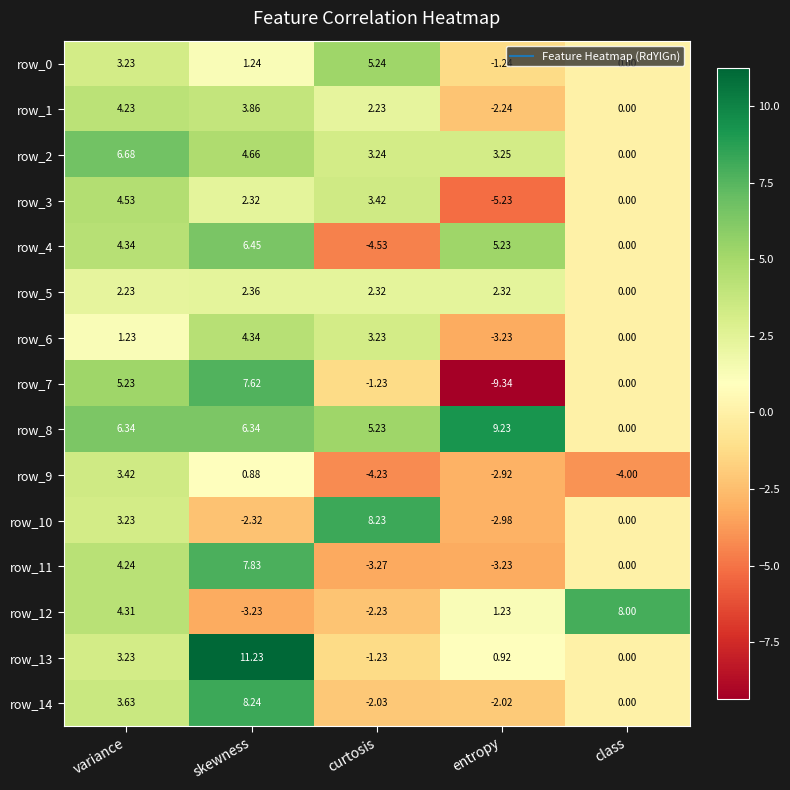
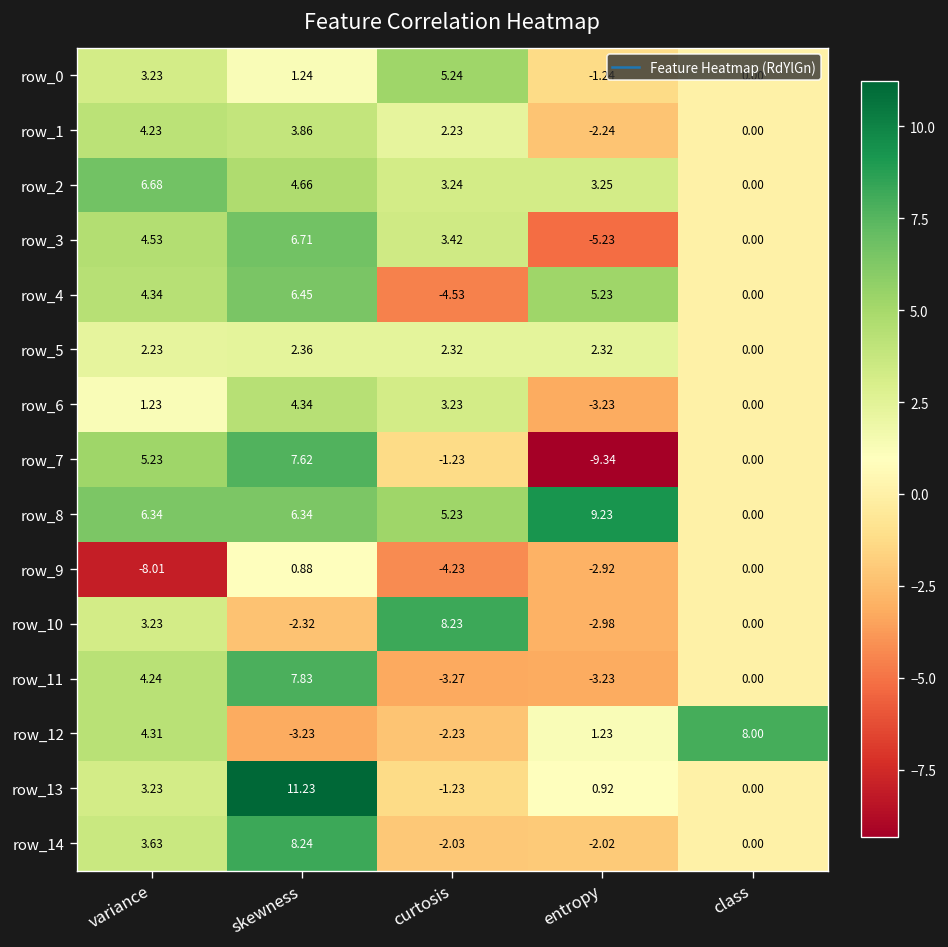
  {
    "row_0": {
      "variance": 3.23,
      "skewness": 1.24,
      "curtosis": 5.24
    },
    "row_1": {
      "variance": 4.23,
      "skewness": 3.86,
      "curtosis": 2.23,
      "entropy": -2.24,
      "class": 0.00
    },
    "row_2": {
      "variance": 6.68,
      "skewness": 4.66,
      "curtosis": 3.24,
      "entropy": 3.25,
      "class": 0.00
    },
    "row_3": {
      "variance": 4.53,
-     "skewness": 2.32,
+     "skewness": 6.71,
      "curtosis": 3.42,
      "entropy": -5.23,
      "class": 0.00
    },
    "row_4": {
      "variance": 4.34,
      "skewness": 6.45,
      "curtosis": -4.53,
      "entropy": 5.23,
      "class": 0.00
    },
    "row_5": {
      "variance": 2.23,
      "skewness": 2.36,
      "curtosis": 2.32,
      "entropy": 2.32,
      "class": 0.00
    },
    "row_6": {
      "variance": 1.23,
      "skewness": 4.34,
      "curtosis": 3.23,
      "entropy": -3.23,
      "class": 0.00
    },
    "row_7": {
      "variance": 5.23,
      "skewness": 7.62,
      "curtosis": -1.23,
      "entropy": -9.34,
      "class": 0.00
    },
    "row_8": {
      "variance": 6.34,
      "skewness": 6.34,
      "curtosis": 5.23,
      "entropy": 9.23,
      "class": 0.00
    },
    "row_9": {
-     "variance": 3.42,
+     "variance": -8.01,
      "skewness": 0.88,
      "curtosis": -4.23,
      "entropy": -2.92,
-     "class": -4.00
+     "class": 0.00
    },
    "row_10": {
      "variance": 3.23,
      "skewness": -2.32,
      "curtosis": 8.23,
      "entropy": -2.98,
      "class": 0.00
    },
    "row_11": {
      "variance": 4.24,
      "skewness": 7.83,
      "curtosis": -3.27,
      "entropy": -3.23,
      "class": 0.00
    },
    "row_12": {
      "variance": 4.31,
      "skewness": -3.23,
      "curtosis": -2.23,
      "entropy": 1.23,
      "class": 8.00
    },
    "row_13": {
      "variance": 3.23,
      "skewness": 11.23,
      "curtosis": -1.23,
      "entropy": 0.92,
      "class": 0.00
    },
    "row_14": {
      "variance": 3.63,
      "skewness": 8.24,
      "curtosis": -2.03,
      "entropy": -2.02,
      "class": 0.00
    }
  }
